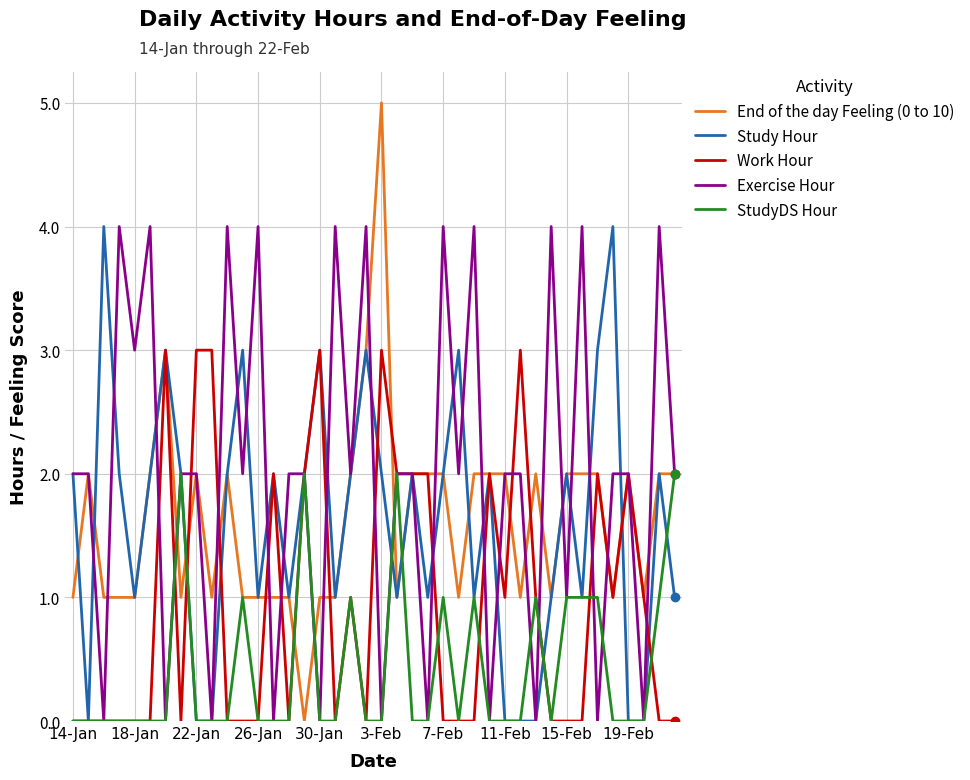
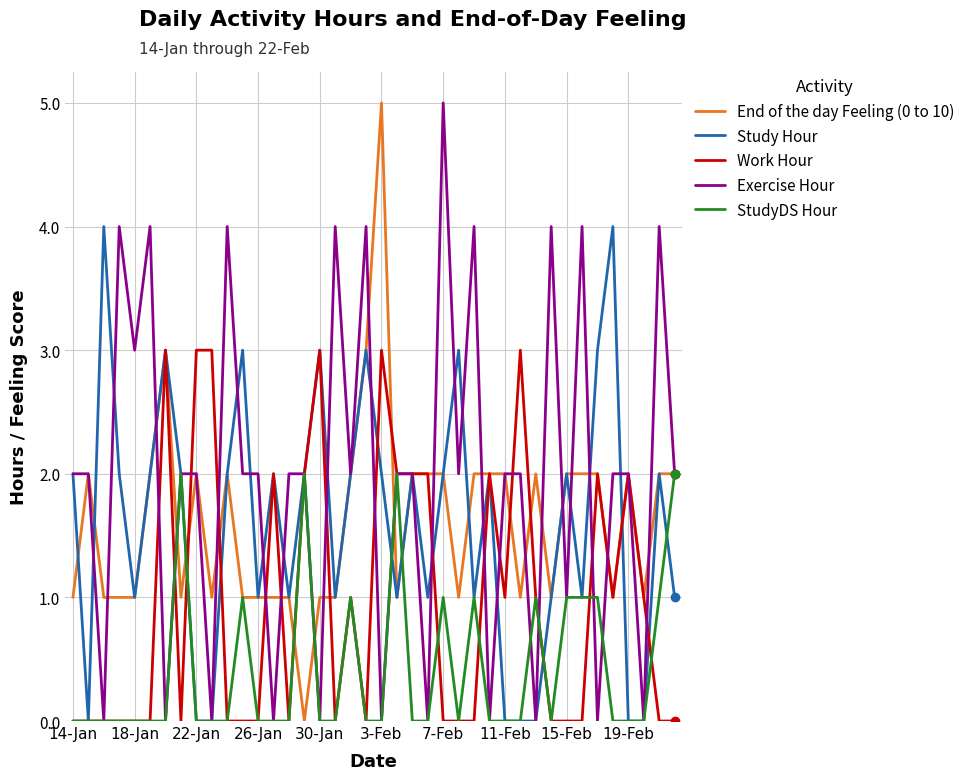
  {
    "Exercise Hour": {
      "18-Jan": 3,
-     "26-Jan": 4,
-     "7-Feb": 4
+     "26-Jan": 2,
+     "7-Feb": 5
    },
    "StudyDS Hour": {
      "7-Feb": 1
    }
  }
